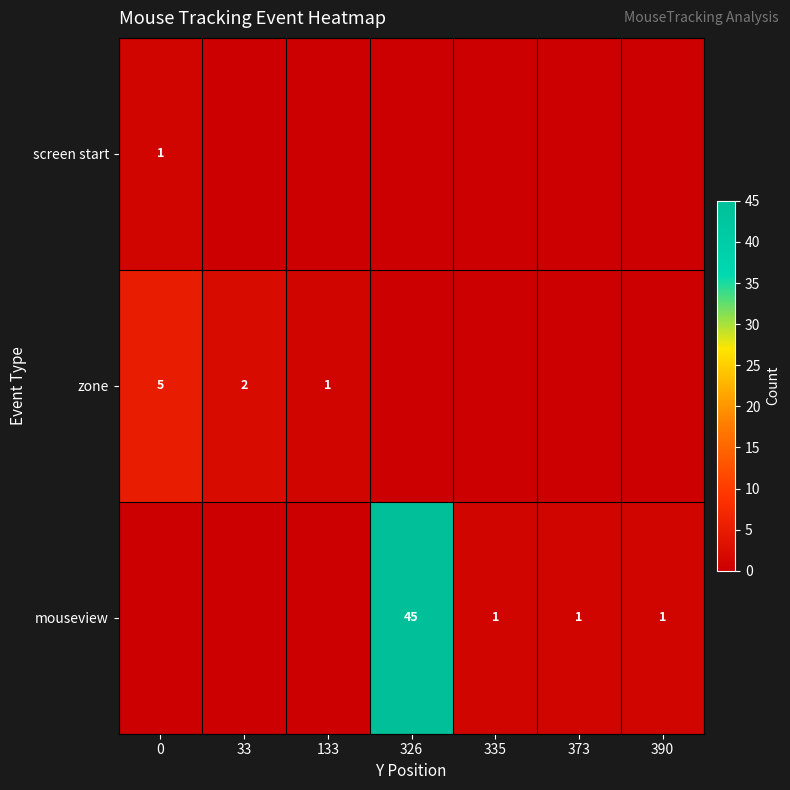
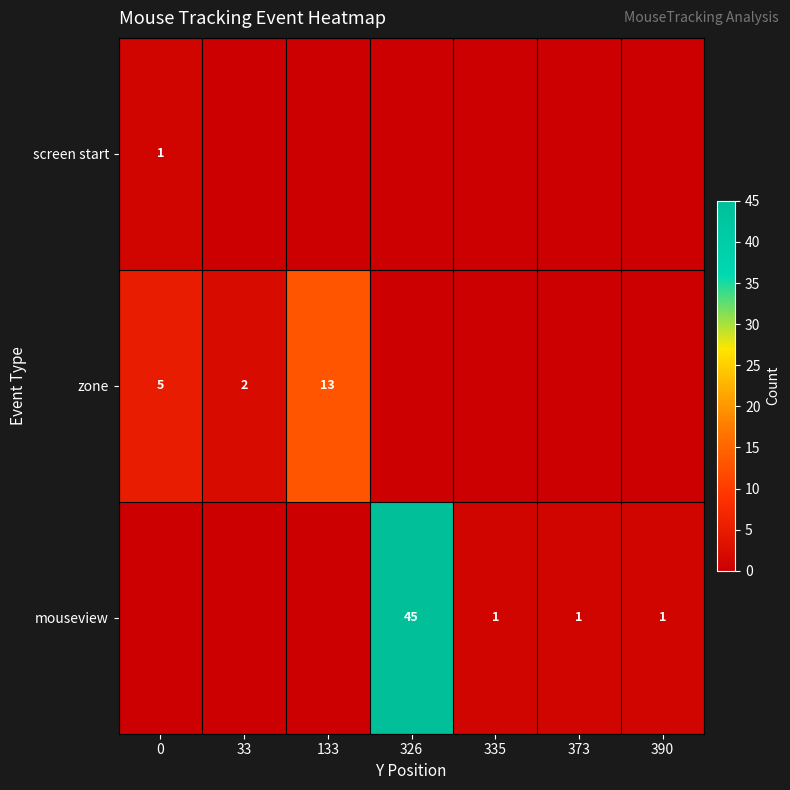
  {
    "screen start": {
      "0": 1
    },
    "zone": {
      "0": 5,
      "33": 2,
-     "133": 1
+     "133": 13
    },
    "mouseview": {
      "326": 45,
      "335": 1,
      "373": 1,
      "390": 1
    }
  }
